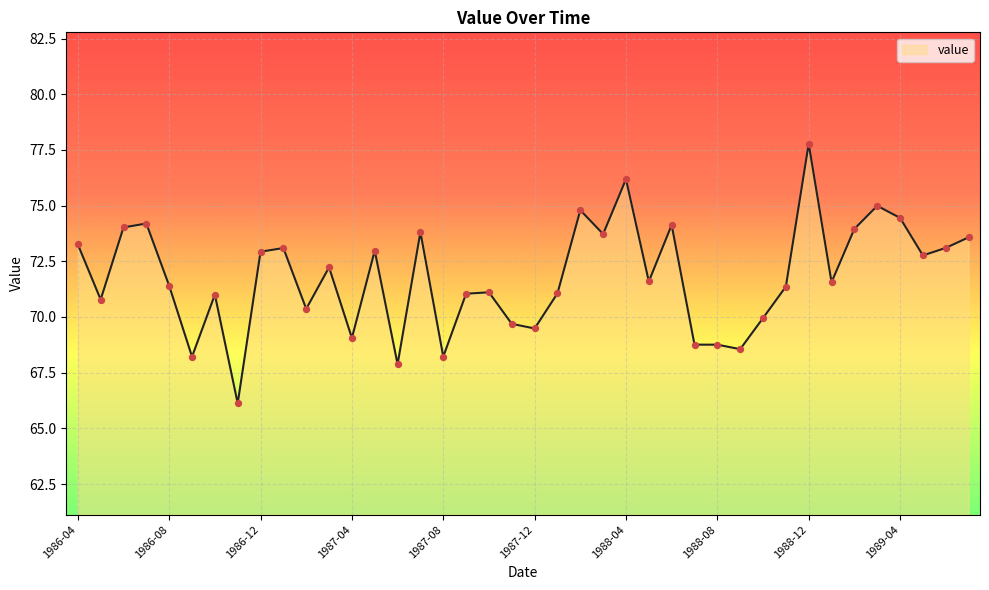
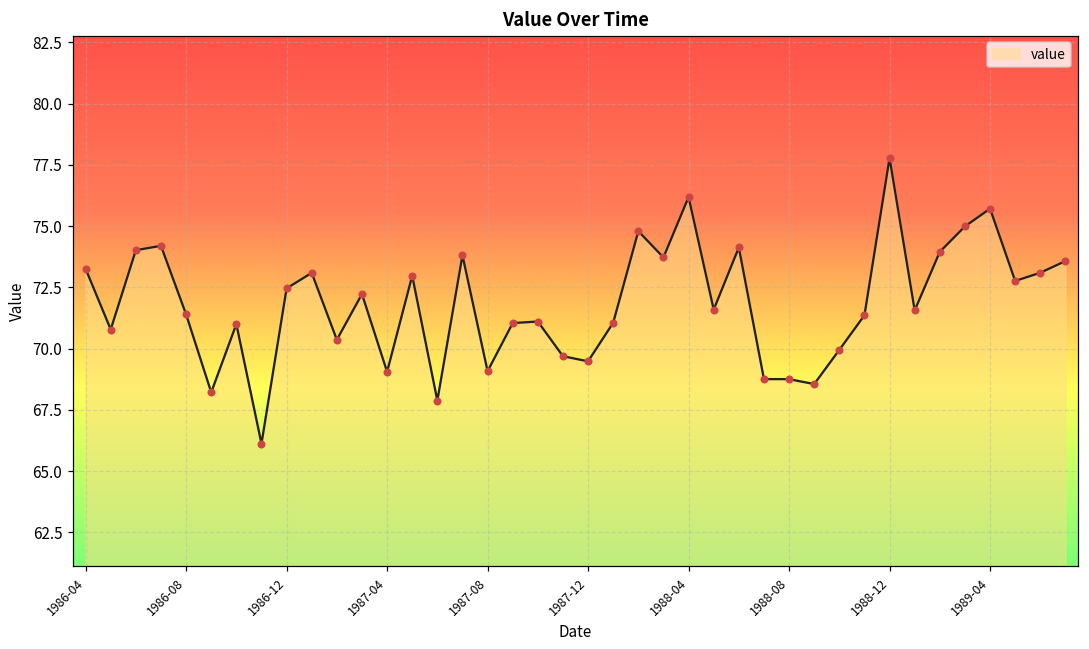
  {
    "1986-04": 73.3,
    "1986-08": 71.4,
-   "1986-12": 72.9,
+   "1986-12": 72.5,
    "1987-04": 69.1,
-   "1987-08": 68.2,
+   "1987-08": 69.1,
    "1987-12": 69.5,
    "1988-04": 76.2,
    "1988-08": 68.8,
    "1988-12": 77.8,
-   "1989-04": 74.4
+   "1989-04": 75.7
  }
